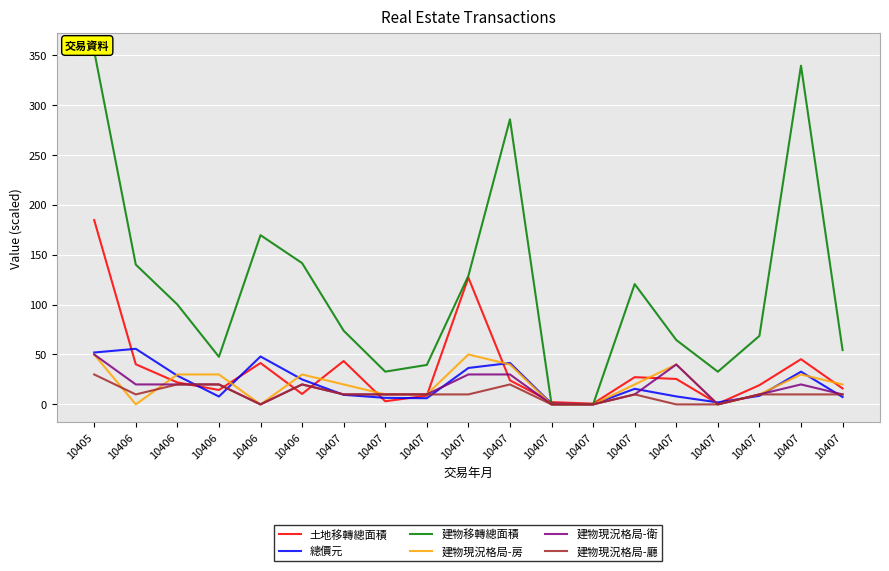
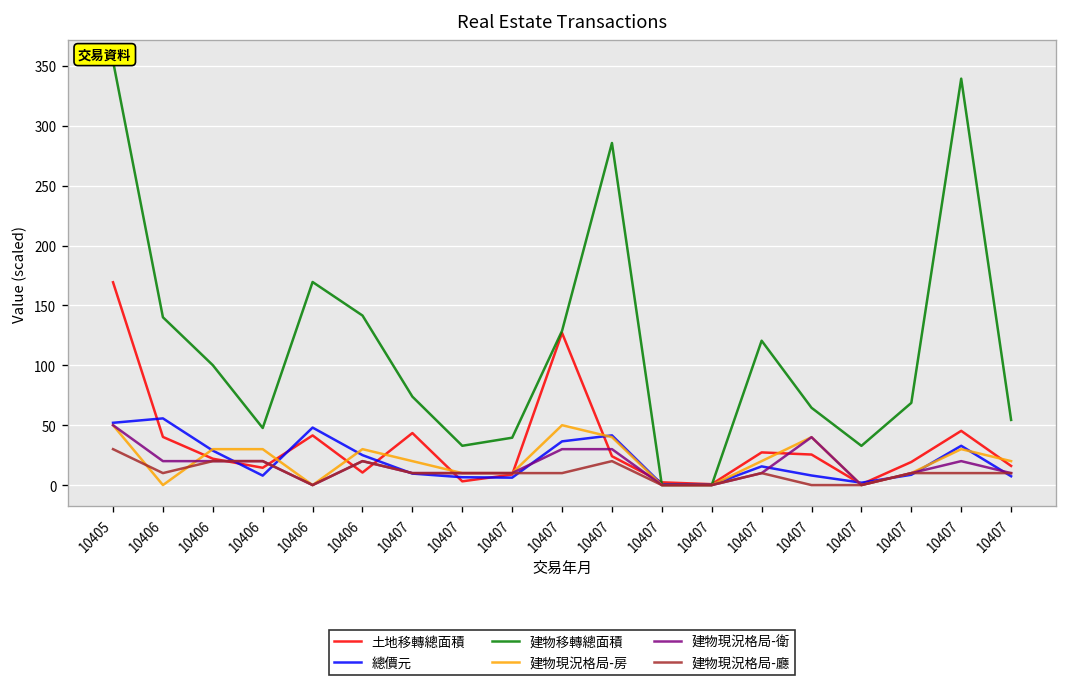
  {
    "土地移轉總面積": {
-     "10405": 180
+     "10405": 170
    },
    "建物現況格局-廳": {
      "10405": 30
    }
  }
